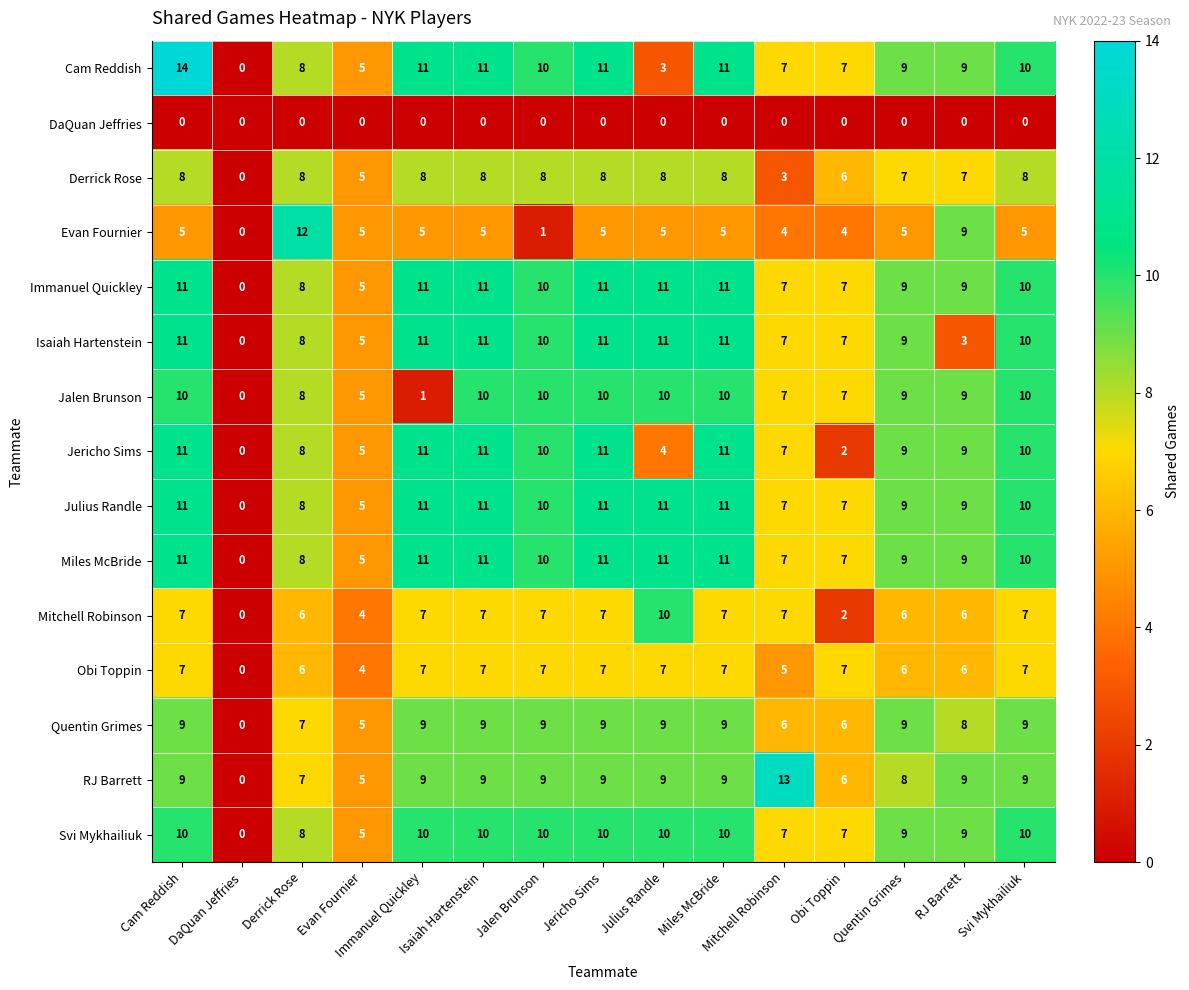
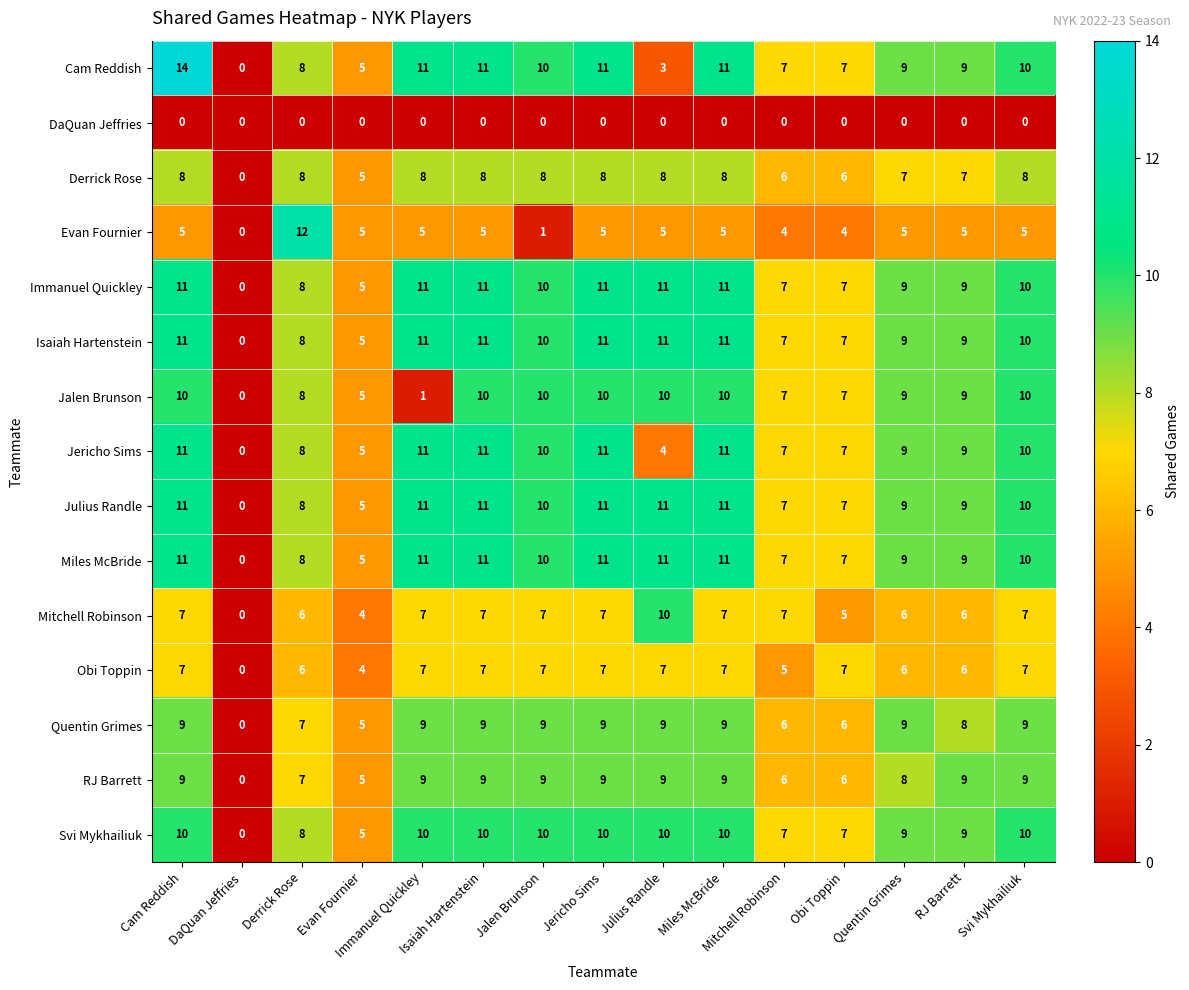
  {
    "Derrick Rose": {
      "Cam Reddish": 8,
      "DaQuan Jeffries": 0,
      "Derrick Rose": 8,
      "Evan Fournier": 5,
      "Immanuel Quickley": 8,
      "Isaiah Hartenstein": 8,
      "Jalen Brunson": 8,
      "Jericho Sims": 8,
      "Julius Randle": 8,
      "Miles McBride": 8,
-     "Mitchell Robinson": 3,
+     "Mitchell Robinson": 6,
      "Obi Toppin": 6,
      "Quentin Grimes": 7,
      "RJ Barrett": 7,
      "Svi Mykhailiuk": 8
    },
    "Evan Fournier": {
      "Cam Reddish": 5,
      "DaQuan Jeffries": 0,
      "Derrick Rose": 12,
      "Evan Fournier": 5,
      "Immanuel Quickley": 5,
      "Isaiah Hartenstein": 5,
      "Jalen Brunson": 1,
      "Jericho Sims": 5,
      "Julius Randle": 5,
      "Miles McBride": 5,
      "Mitchell Robinson": 4,
      "Obi Toppin": 4,
      "Quentin Grimes": 5,
-     "RJ Barrett": 9,
+     "RJ Barrett": 5,
      "Svi Mykhailiuk": 5
    },
    "Isaiah Hartenstein": {
      "Cam Reddish": 11,
      "DaQuan Jeffries": 0,
      "Derrick Rose": 8,
      "Evan Fournier": 5,
      "Immanuel Quickley": 11,
      "Isaiah Hartenstein": 11,
      "Jalen Brunson": 10,
      "Jericho Sims": 11,
      "Julius Randle": 11,
      "Miles McBride": 11,
      "Mitchell Robinson": 7,
      "Obi Toppin": 7,
      "Quentin Grimes": 9,
-     "RJ Barrett": 3,
+     "RJ Barrett": 9,
      "Svi Mykhailiuk": 10
    },
    "Jericho Sims": {
      "Cam Reddish": 11,
      "DaQuan Jeffries": 0,
      "Derrick Rose": 8,
      "Evan Fournier": 5,
      "Immanuel Quickley": 11,
      "Isaiah Hartenstein": 11,
      "Jalen Brunson": 10,
      "Jericho Sims": 11,
      "Julius Randle": 4,
      "Miles McBride": 11,
      "Mitchell Robinson": 7,
-     "Obi Toppin": 2,
+     "Obi Toppin": 7,
      "Quentin Grimes": 9,
      "RJ Barrett": 9,
      "Svi Mykhailiuk": 10
    },
    "Mitchell Robinson": {
      "Cam Reddish": 7,
      "DaQuan Jeffries": 0,
      "Derrick Rose": 6,
      "Evan Fournier": 4,
      "Immanuel Quickley": 7,
      "Isaiah Hartenstein": 7,
      "Jalen Brunson": 7,
      "Jericho Sims": 7,
      "Julius Randle": 10,
      "Miles McBride": 7,
      "Mitchell Robinson": 7,
-     "Obi Toppin": 2,
+     "Obi Toppin": 5,
      "Quentin Grimes": 6,
      "RJ Barrett": 6,
      "Svi Mykhailiuk": 7
    },
    "RJ Barrett": {
      "Cam Reddish": 9,
      "DaQuan Jeffries": 0,
      "Derrick Rose": 7,
      "Evan Fournier": 5,
      "Immanuel Quickley": 9,
      "Isaiah Hartenstein": 9,
      "Jalen Brunson": 9,
      "Jericho Sims": 9,
      "Julius Randle": 9,
      "Miles McBride": 9,
-     "Mitchell Robinson": 13,
+     "Mitchell Robinson": 6,
      "Obi Toppin": 6,
      "Quentin Grimes": 8,
      "RJ Barrett": 9,
      "Svi Mykhailiuk": 9
    }
  }
